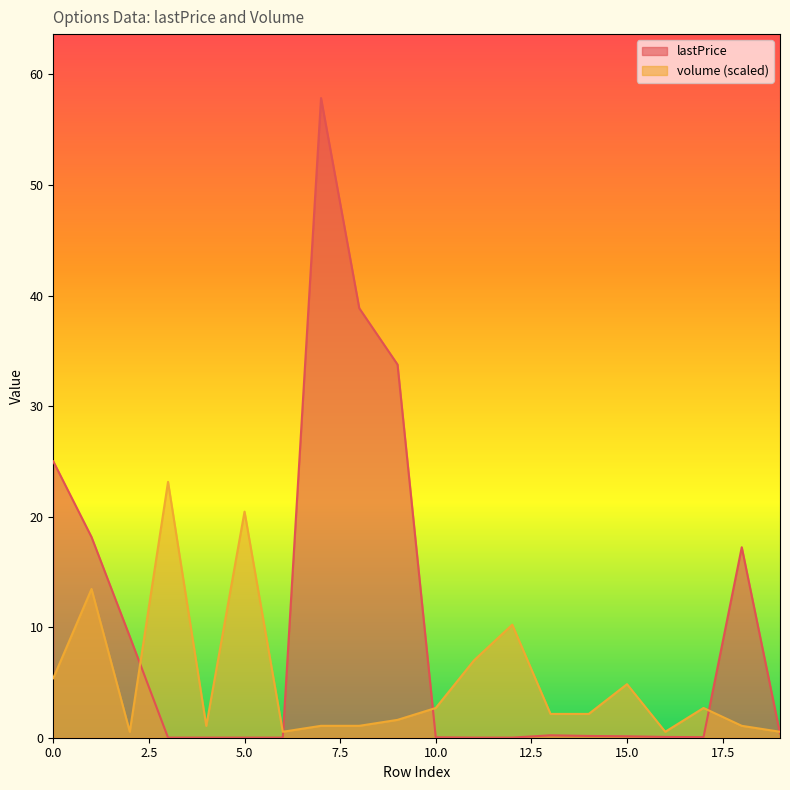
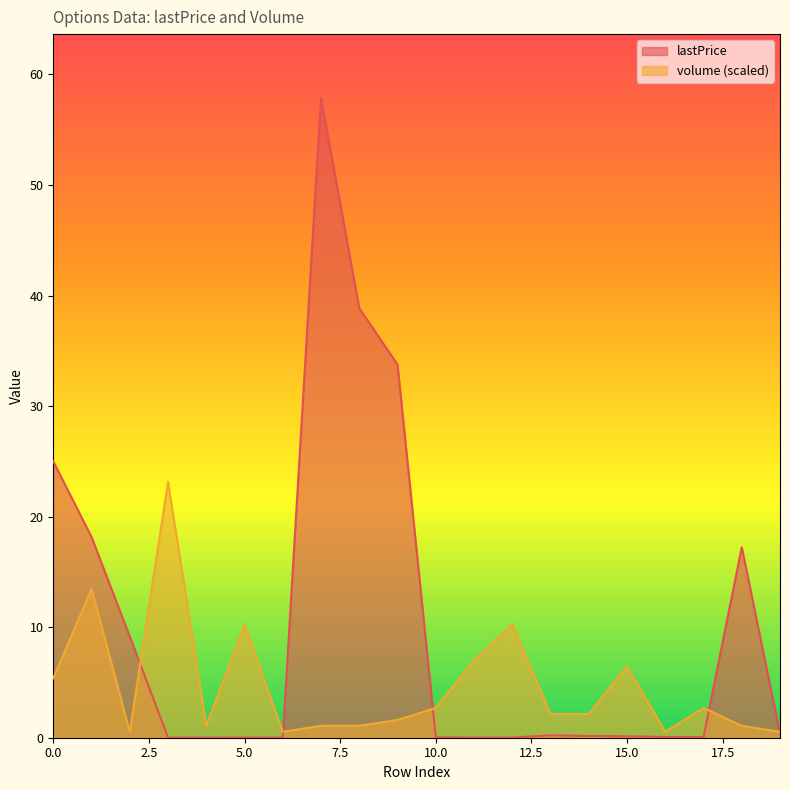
  {
    "lastPrice": {
      "0.0": 25.0,
      "5.0": 0.0,
      "10.0": 0.0,
      "15.0": 0.1
    },
    "volume (scaled)": {
      "0.0": 5.4,
-     "5.0": 20.5,
+     "5.0": 10.2,
      "10.0": 2.7,
-     "15.0": 4.8
+     "15.0": 6.5
    }
  }
